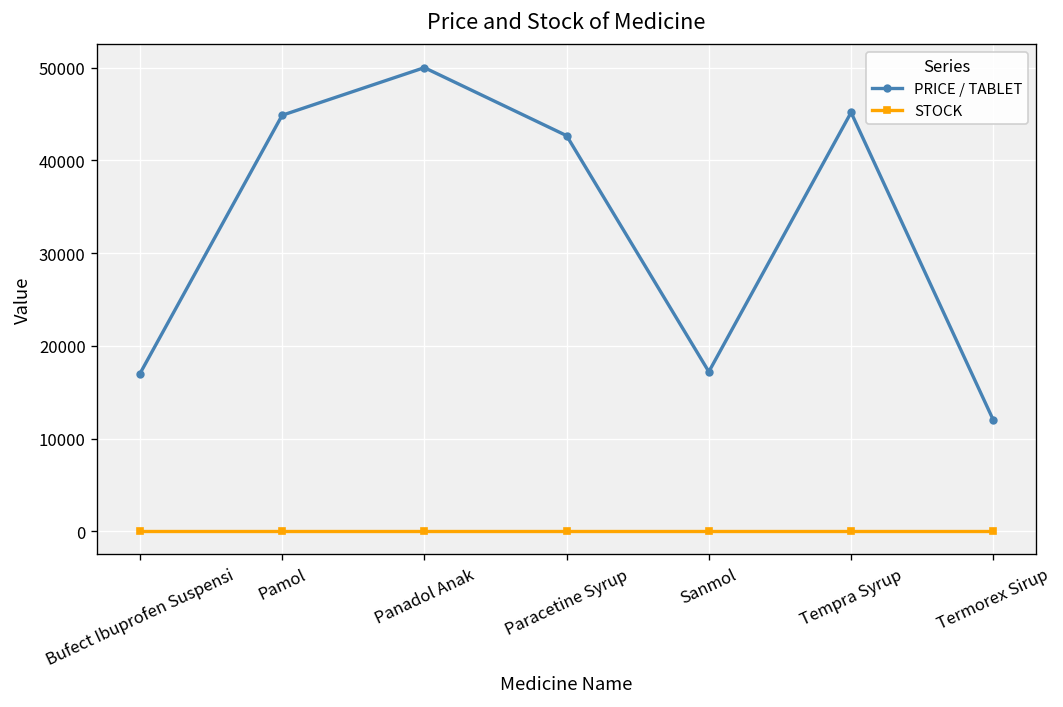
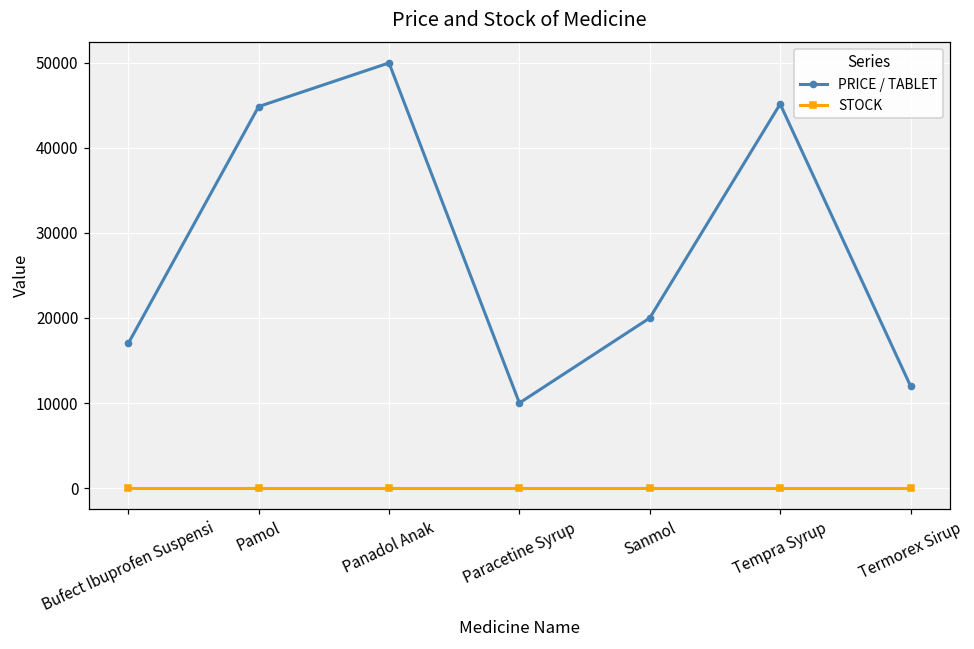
  {
    "PRICE / TABLET": {
      "Bufect Ibuprofen Suspensi": 17000,
      "Pamol": 45000,
      "Panadol Anak": 50000,
-     "Paracetine Syrup": 43000,
-     "Sanmol": 17000,
+     "Paracetine Syrup": 10000,
+     "Sanmol": 20000,
      "Tempra Syrup": 45000,
      "Termorex Sirup": 12000
    },
    "STOCK": {
      "Bufect Ibuprofen Suspensi": 0,
      "Pamol": 0,
      "Panadol Anak": 0,
      "Paracetine Syrup": 0,
      "Sanmol": 0,
      "Tempra Syrup": 0,
      "Termorex Sirup": 0
    }
  }
